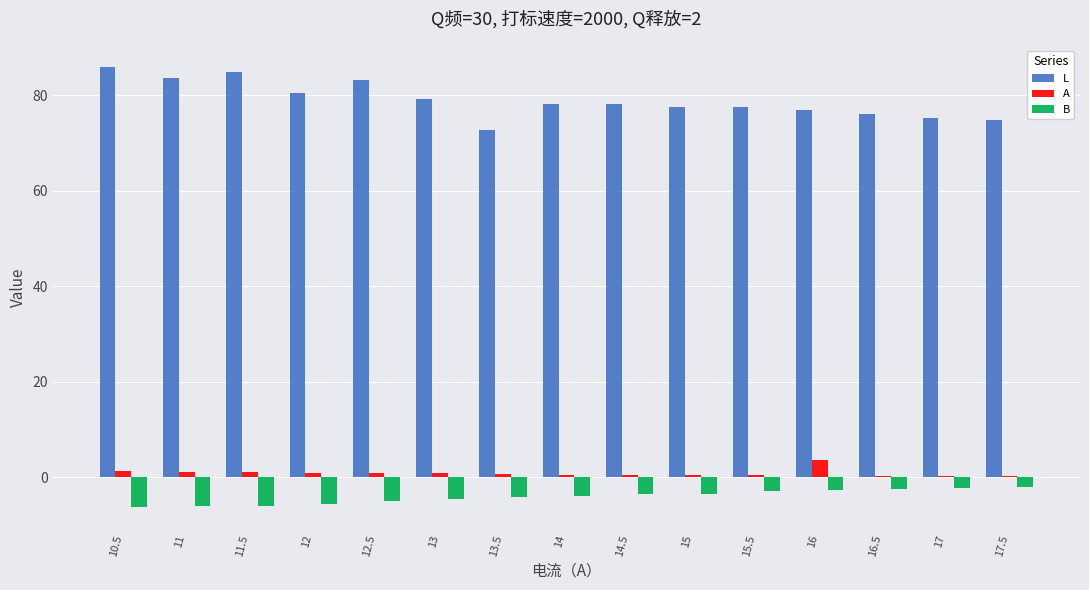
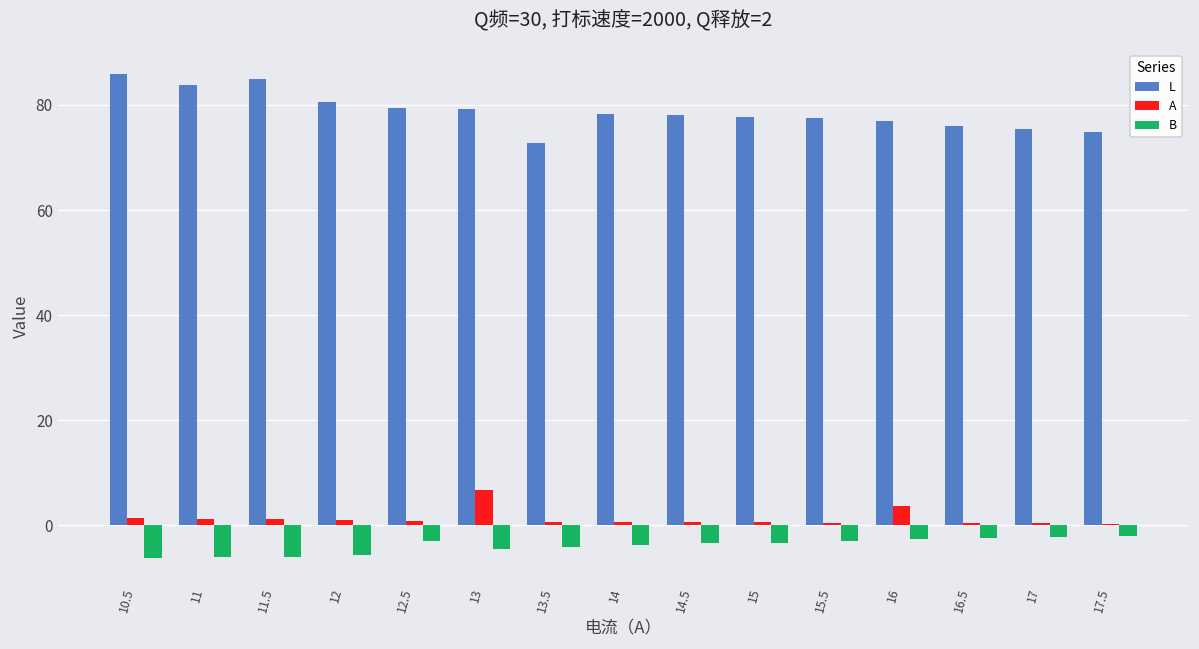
  {
    "L": {
      "10.5": 86,
      "11": 84,
      "11.5": 85,
      "12": 80,
-     "12.5": 83,
+     "12.5": 79,
      "13": 79,
      "13.5": 73,
      "14": 78,
      "14.5": 78,
      "15": 78,
      "15.5": 78,
      "16": 77,
      "16.5": 76,
      "17": 75,
      "17.5": 75
    },
    "A": {
      "10.5": 1,
      "11": 1,
      "11.5": 1,
      "12": 1,
      "12.5": 1,
-     "13": 1,
+     "13": 7,
      "13.5": 1,
      "14": 1,
      "15": 1,
      "16": 4
    },
    "B": {
      "10.5": -6,
      "11": -6,
      "11.5": -6,
      "12": -6,
-     "12.5": -5,
+     "12.5": -3,
      "13": -5,
      "13.5": -4,
      "14": -4,
      "14.5": -3,
      "15": -3,
      "15.5": -3,
      "16": -3,
      "16.5": -2,
      "17": -2,
      "17.5": -2
    }
  }
